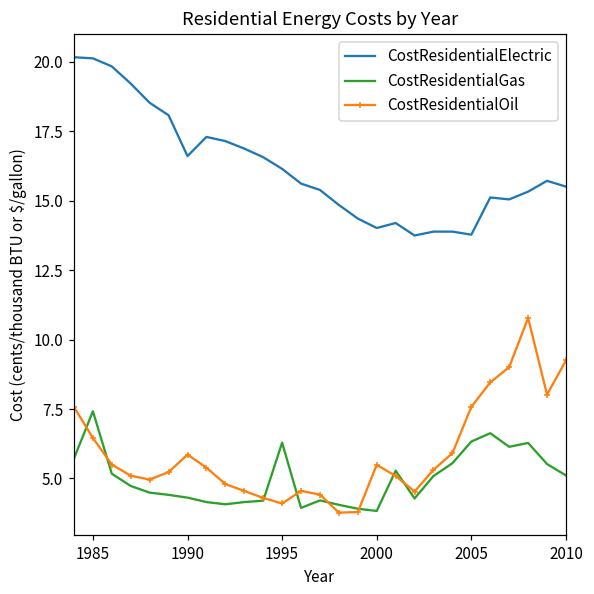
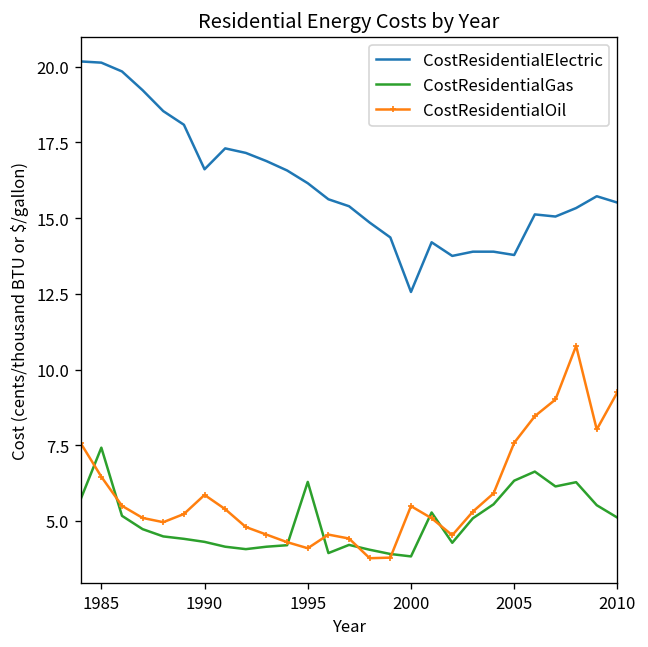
  {
    "CostResidentialElectric": {
      "1985": 20.1,
      "1990": 16.6,
      "1995": 16.2,
-     "2000": 14.0,
+     "2000": 12.6,
      "2005": 13.8,
      "2010": 15.5
    },
    "CostResidentialGas": {
      "1985": 7.4,
      "1990": 4.3,
      "1995": 6.3,
      "2000": 3.8,
      "2005": 6.3,
      "2010": 5.1
    },
    "CostResidentialOil": {
      "1985": 6.5,
      "1990": 5.9,
      "1995": 4.1,
      "2000": 5.5,
      "2005": 7.6,
      "2010": 9.3
    }
  }
